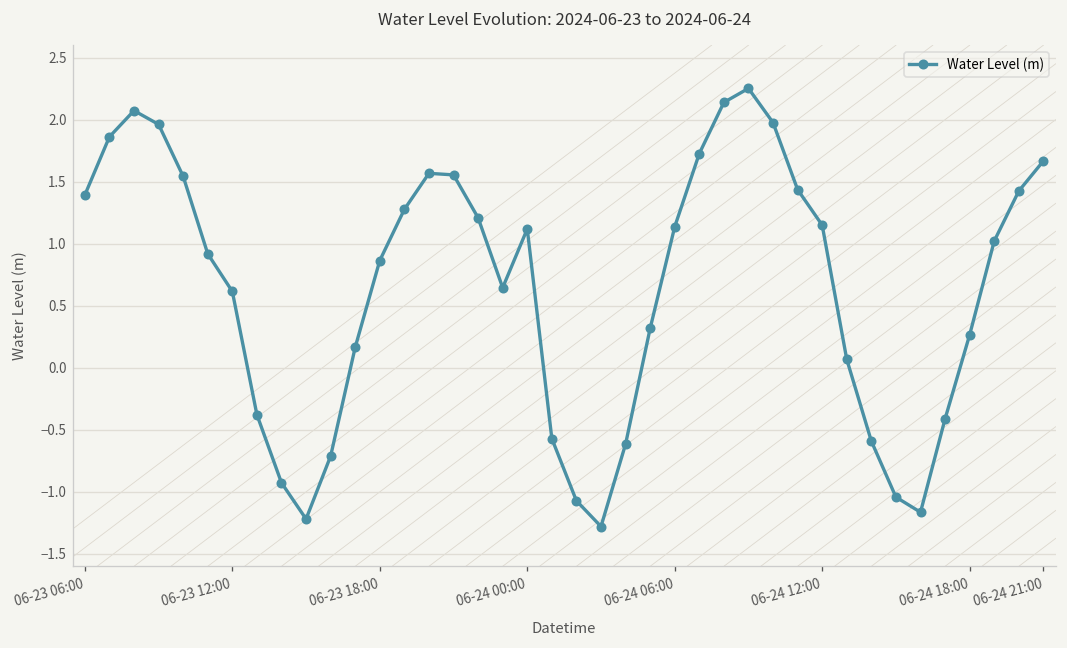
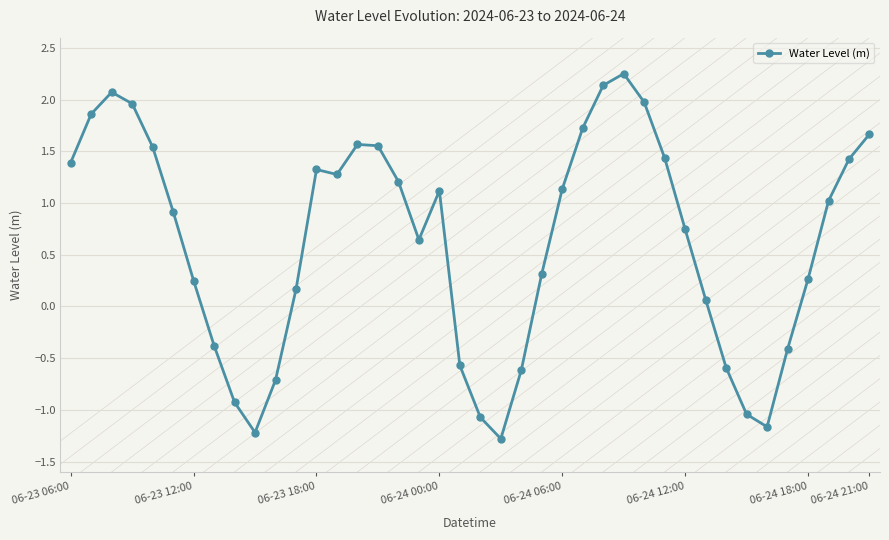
  {
    "06-23 06:00": 1.39,
-   "06-23 12:00": 0.62,
-   "06-23 18:00": 0.86,
+   "06-23 12:00": 0.25,
+   "06-23 18:00": 1.32,
    "06-24 00:00": 1.12,
    "06-24 06:00": 1.14,
-   "06-24 12:00": 1.15,
+   "06-24 12:00": 0.75,
    "06-24 18:00": 0.27,
    "06-24 21:00": 1.67
  }
